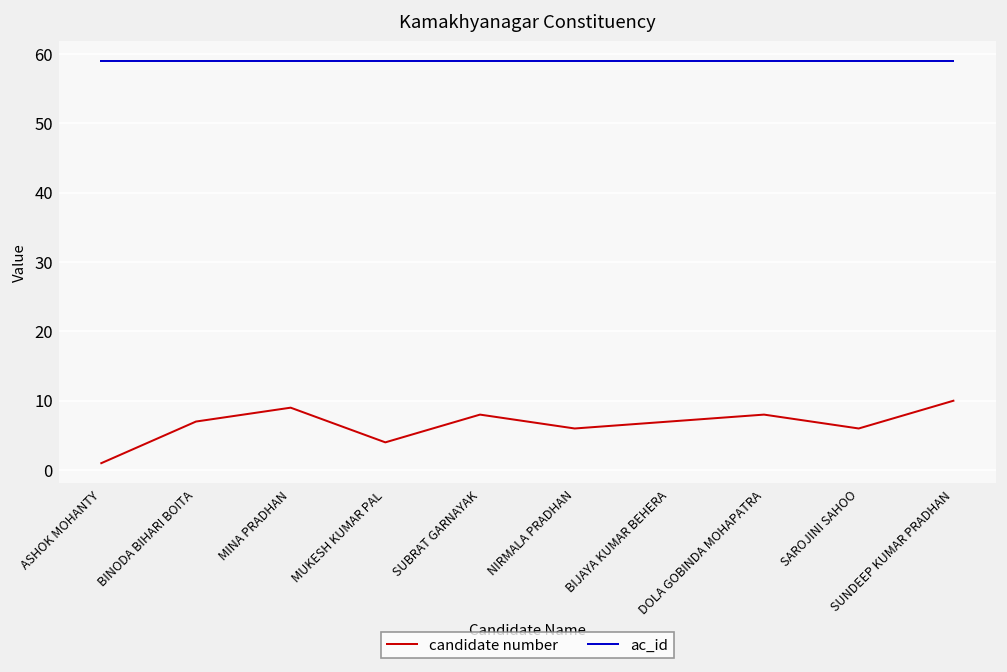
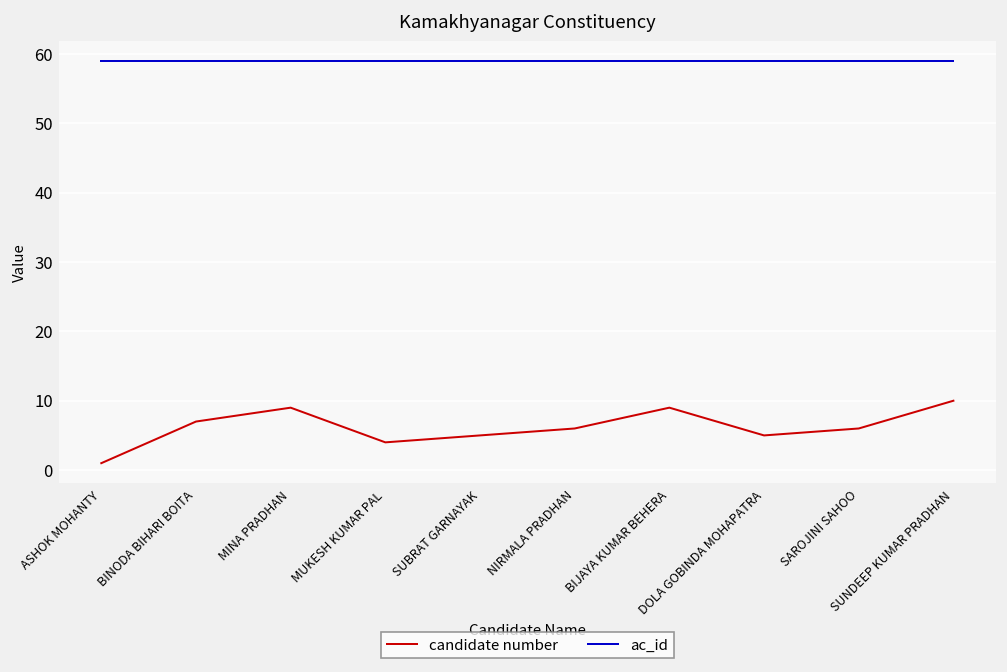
  {
    "candidate number": {
      "ASHOK MOHANTY": 1,
      "BINODA BIHARI BOITA": 7,
      "MINA PRADHAN": 9,
      "MUKESH KUMAR PAL": 4,
-     "SUBRAT GARNAYAK": 8,
+     "SUBRAT GARNAYAK": 5,
      "NIRMALA PRADHAN": 6,
-     "BIJAYA KUMAR BEHERA": 7,
-     "DOLA GOBINDA MOHAPATRA": 8,
+     "BIJAYA KUMAR BEHERA": 9,
+     "DOLA GOBINDA MOHAPATRA": 5,
      "SAROJINI SAHOO": 6,
      "SUNDEEP KUMAR PRADHAN": 10
    },
    "ac_id": {
      "ASHOK MOHANTY": 59,
      "BINODA BIHARI BOITA": 59,
      "MINA PRADHAN": 59,
      "MUKESH KUMAR PAL": 59,
      "SUBRAT GARNAYAK": 59,
      "NIRMALA PRADHAN": 59,
      "BIJAYA KUMAR BEHERA": 59,
      "DOLA GOBINDA MOHAPATRA": 59,
      "SAROJINI SAHOO": 59,
      "SUNDEEP KUMAR PRADHAN": 59
    }
  }
